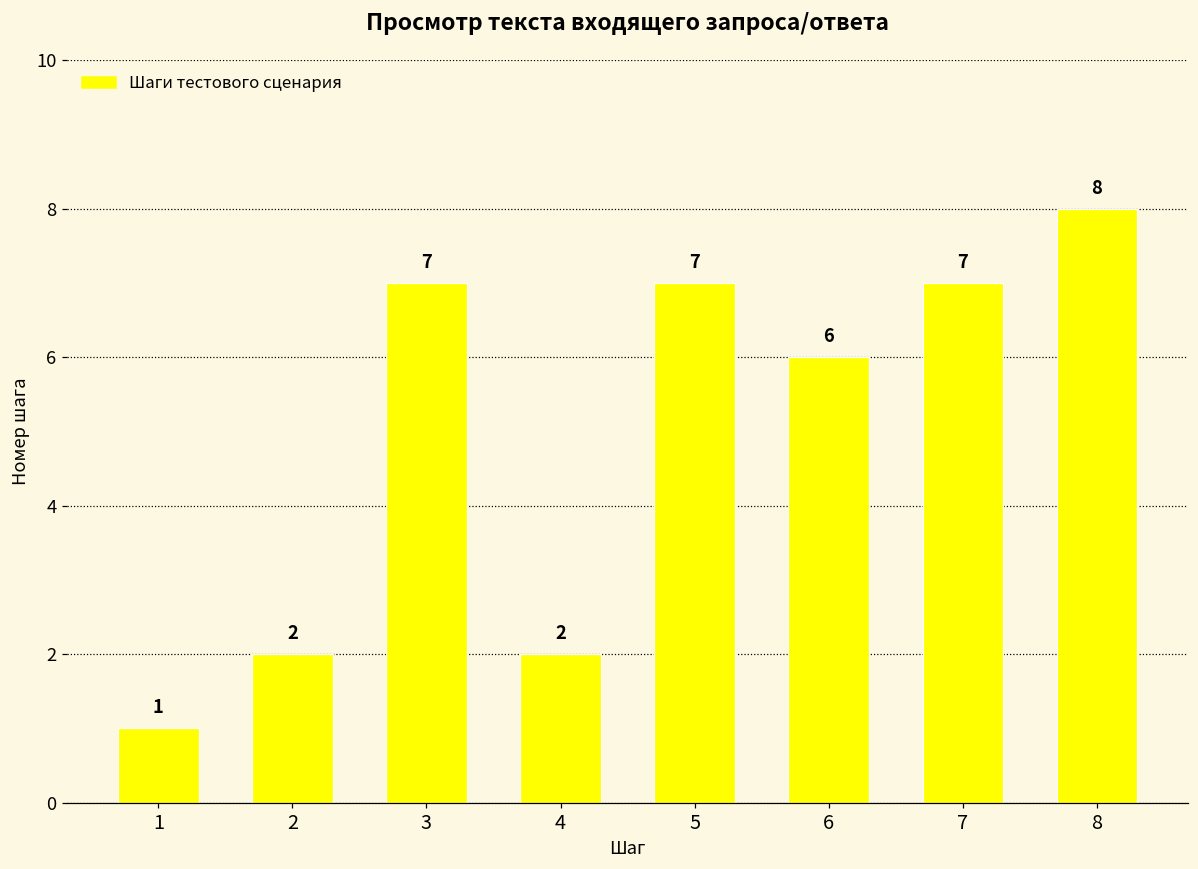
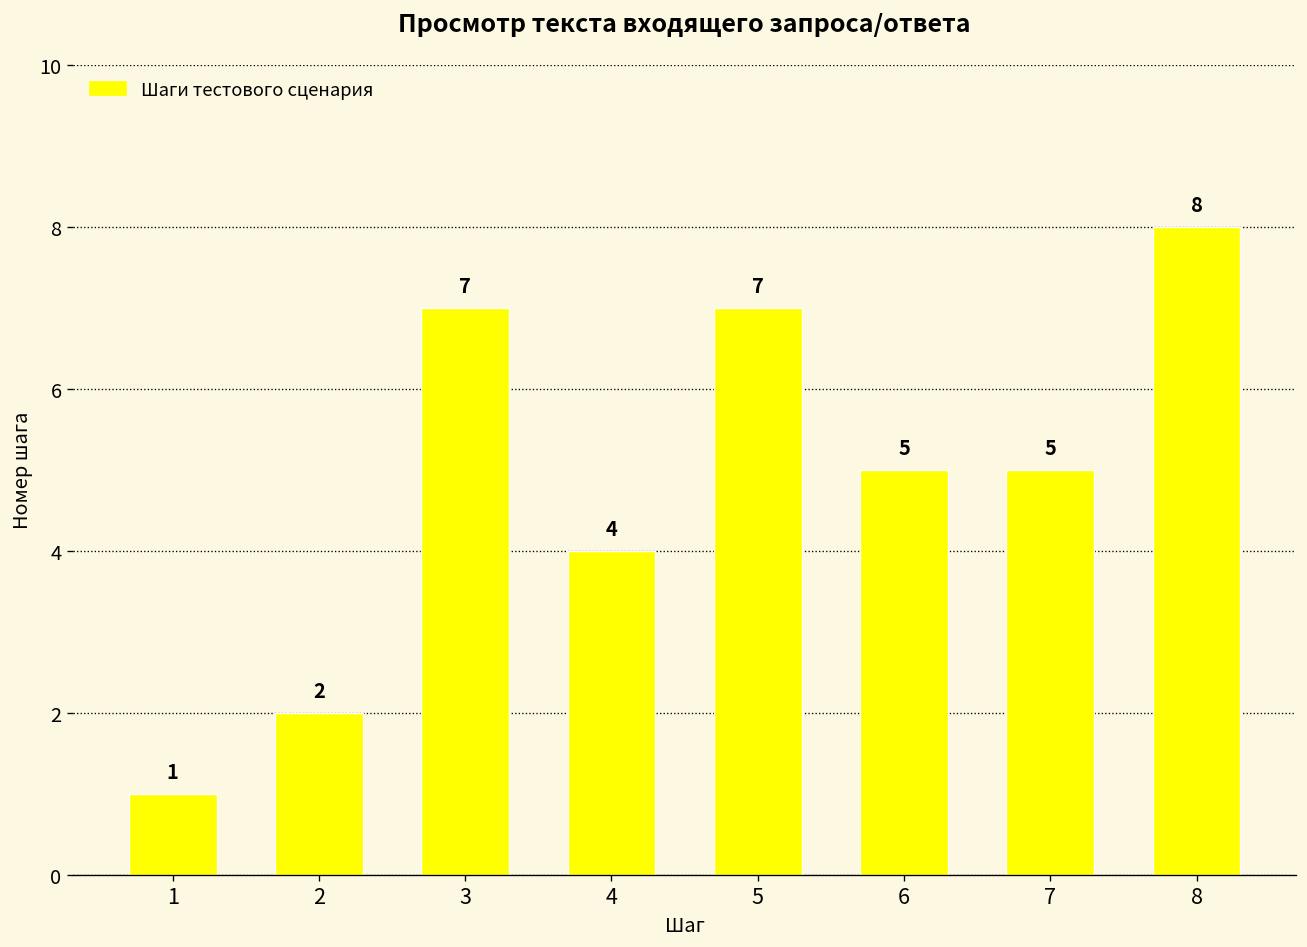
  {
    "1": 1,
    "2": 2,
    "3": 7,
-   "4": 2,
+   "4": 4,
    "5": 7,
-   "6": 6,
-   "7": 7,
+   "6": 5,
+   "7": 5,
    "8": 8
  }
